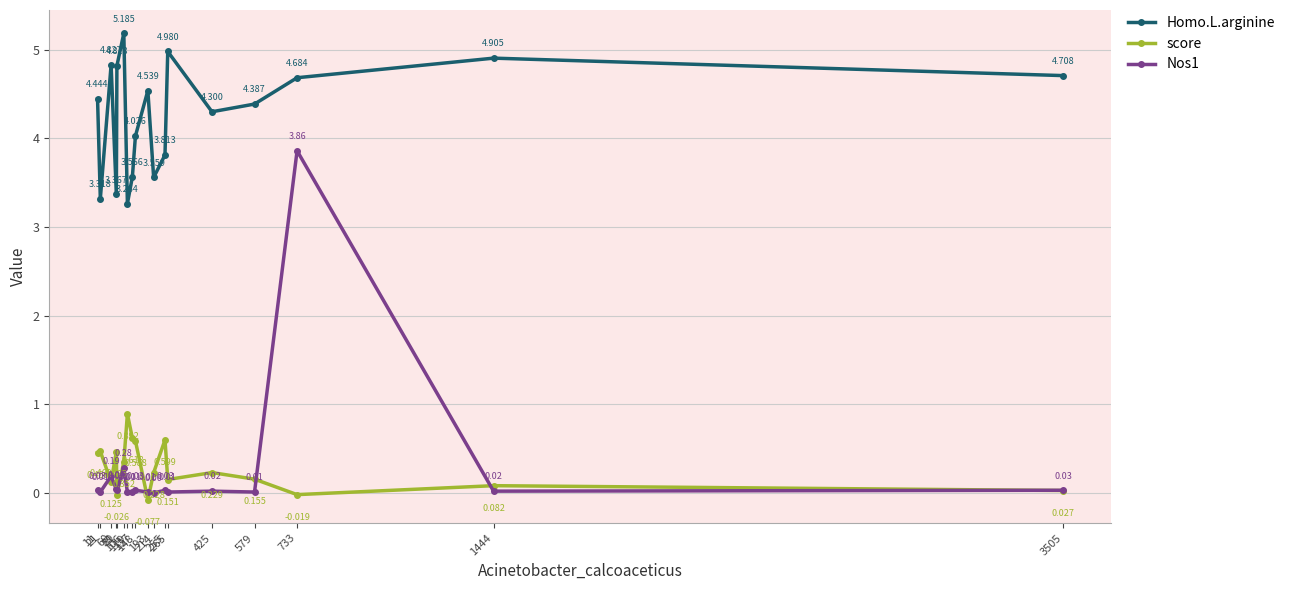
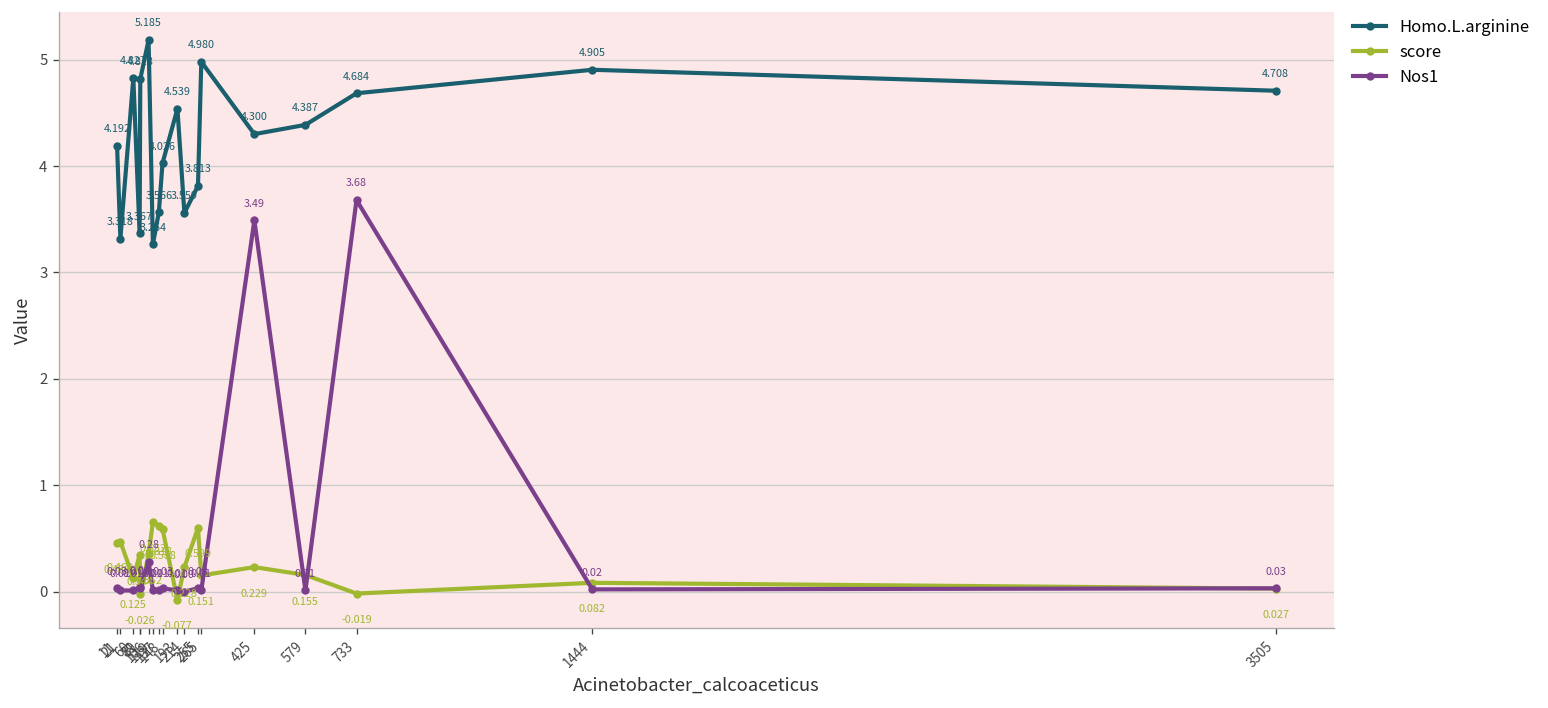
  {
    "Homo.L.arginine": {
-     "11": 4.444,
+     "11": 4.192,
      "106": 5.185,
      "137": 3.566,
      "148": 4.026,
      "193": 4.539,
      "214": 3.559,
      "255": 3.813,
      "265": 4.980,
      "425": 4.300,
      "579": 4.387,
      "733": 4.684,
      "1444": 4.905,
      "3505": 4.708
    },
    "score": {
      "60": 0.125,
-     "79": 0.465,
+     "79": 0.344,
      "81": -0.026,
-     "119": 0.892,
+     "119": 0.652,
      "193": -0.077,
      "255": 0.599,
      "265": 0.151,
      "425": 0.229,
      "579": 0.155,
      "733": -0.019,
      "1444": 0.082
    },
    "Nos1": {
-     "60": 0.19,
-     "425": 0.02,
-     "733": 3.86,
+     "60": 0.01,
+     "425": 3.49,
+     "733": 3.68,
      "1444": 0.02
    }
  }
